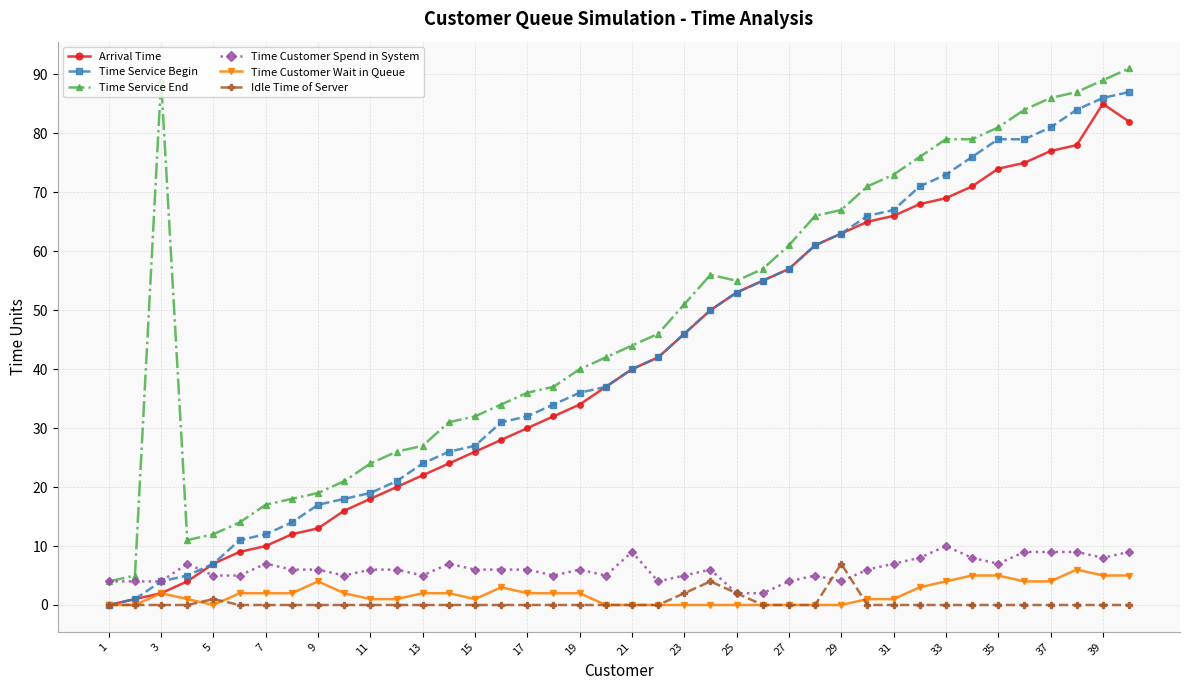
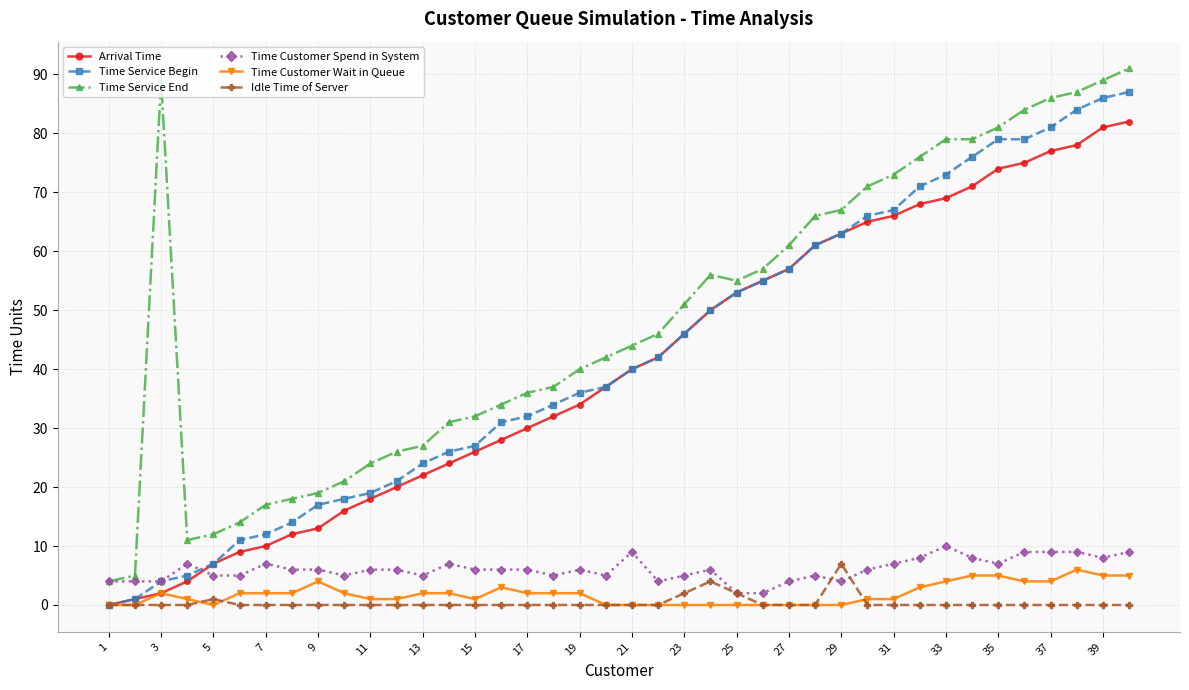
  {
    "Arrival Time": {
      "7": 10,
      "9": 13,
      "11": 18,
      "13": 22,
      "15": 26,
      "17": 30,
      "19": 34,
      "31": 66,
      "33": 69,
      "35": 74,
      "37": 77,
-     "39": 85
+     "39": 81
    },
    "Time Service Begin": {
      "7": 12,
      "9": 17,
      "11": 19,
      "13": 24,
      "15": 27,
      "17": 32,
      "19": 36,
      "31": 67,
      "33": 73,
      "35": 79,
      "37": 81,
      "39": 86
    },
    "Time Service End": {
      "5": 12,
      "7": 17,
      "9": 19,
      "11": 24,
      "13": 27,
      "15": 32,
      "17": 36,
      "19": 40,
      "21": 44,
      "23": 51,
      "25": 55,
      "27": 61,
      "29": 67,
      "31": 73,
      "33": 79,
      "35": 81,
      "37": 86,
      "39": 89
    },
    "Time Customer Spend in System": {
      "5": 5,
      "7": 7,
      "9": 6,
      "11": 6,
      "13": 5,
      "15": 6,
      "17": 6,
      "19": 6,
      "21": 9,
      "23": 5,
      "27": 4,
      "29": 4,
      "31": 7,
      "33": 10,
      "35": 7,
      "37": 9,
      "39": 8
    },
    "Time Customer Wait in Queue": {
      "5": 0,
      "7": 2,
      "9": 4,
      "11": 1,
      "13": 2,
      "15": 1,
      "17": 2,
      "19": 2,
      "23": 0,
      "25": 0,
      "29": 0,
      "31": 1,
      "33": 4,
      "35": 5,
      "37": 4,
      "39": 5
    },
    "Idle Time of Server": {
      "3": 0,
      "5": 1,
      "7": 0,
      "9": 0,
      "11": 0,
      "13": 0,
      "15": 0,
      "17": 0,
      "19": 0,
      "23": 2,
      "29": 7,
      "31": 0,
      "33": 0,
      "35": 0,
      "37": 0,
      "39": 0
    }
  }
